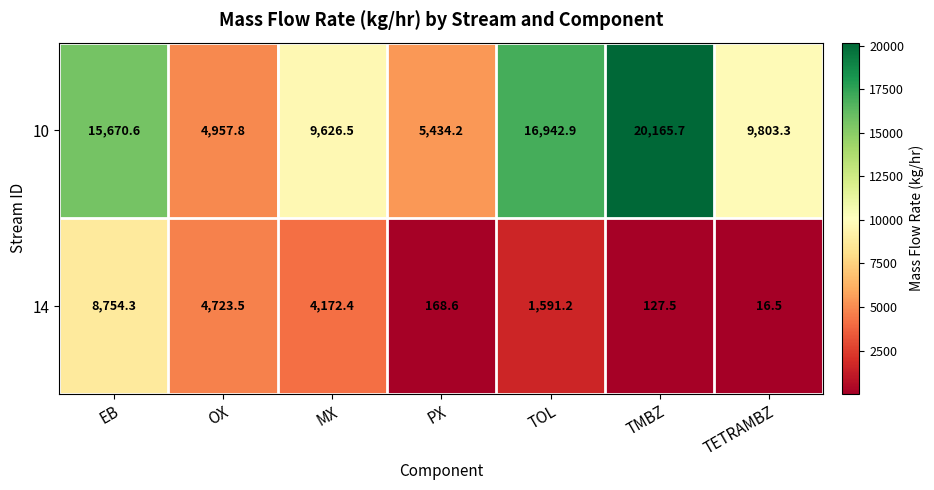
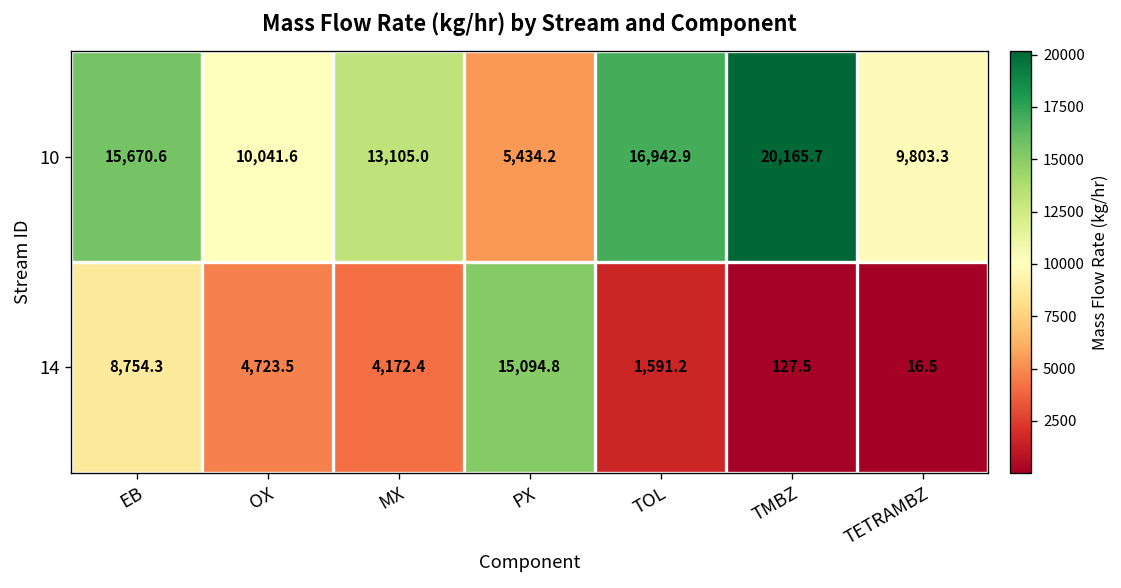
  {
    "10": {
      "EB": "15,670.6",
-     "OX": "4,957.8",
-     "MX": "9,626.5",
+     "OX": "10,041.6",
+     "MX": "13,105.0",
      "PX": "5,434.2",
      "TOL": "16,942.9",
      "TMBZ": "20,165.7",
      "TETRAMBZ": "9,803.3"
    },
    "14": {
      "EB": "8,754.3",
      "OX": "4,723.5",
      "MX": "4,172.4",
-     "PX": "168.6",
+     "PX": "15,094.8",
      "TOL": "1,591.2",
      "TMBZ": "127.5",
      "TETRAMBZ": "16.5"
    }
  }
